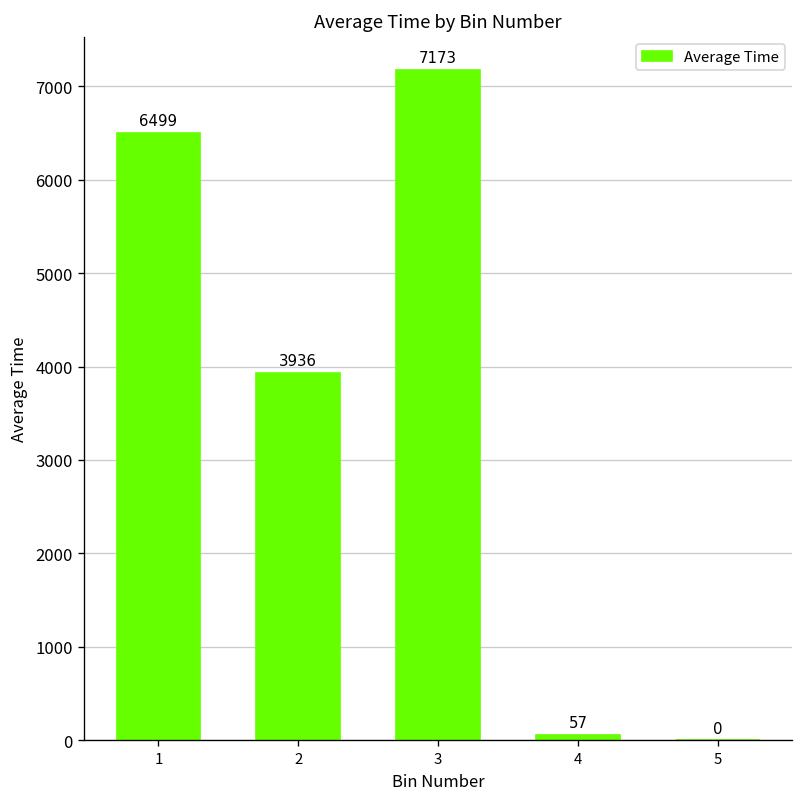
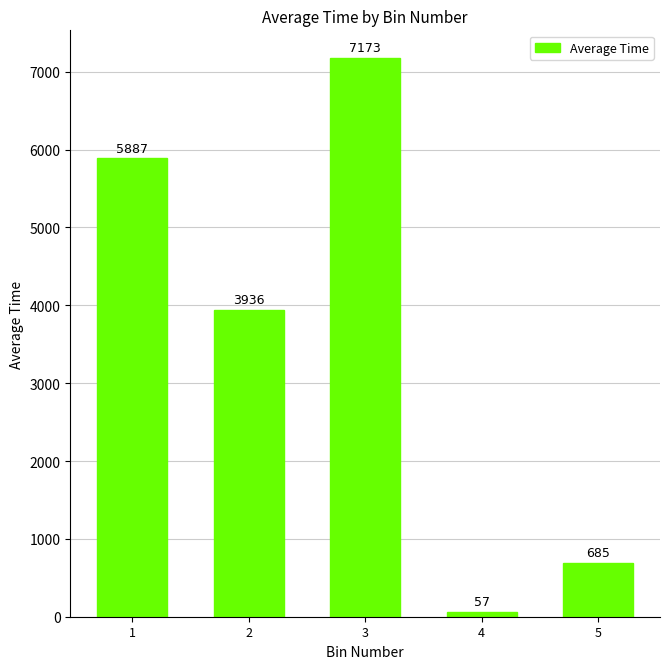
  {
-   "1": 6499,
+   "1": 5887,
    "2": 3936,
    "3": 7173,
    "4": 57,
-   "5": 0
+   "5": 685
  }
